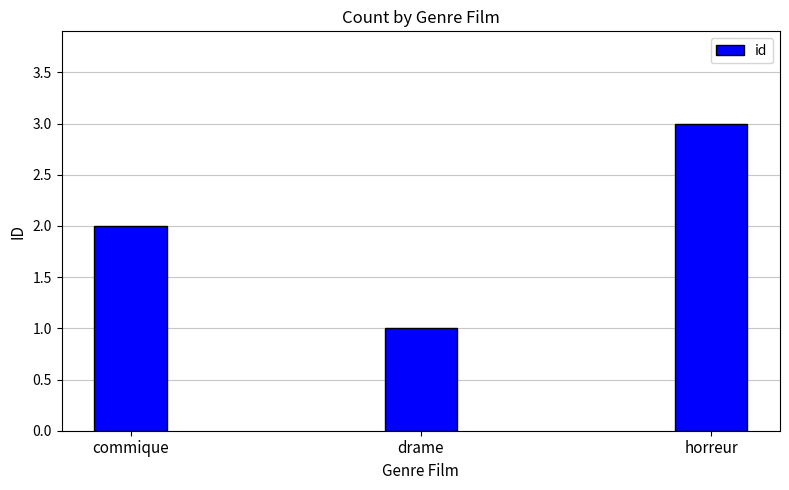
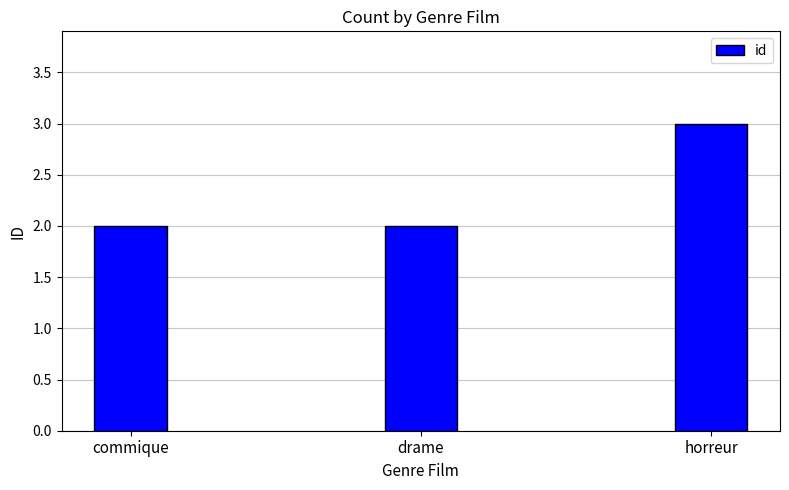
  {
    "commique": 2,
-   "drame": 1,
+   "drame": 2,
    "horreur": 3
  }
